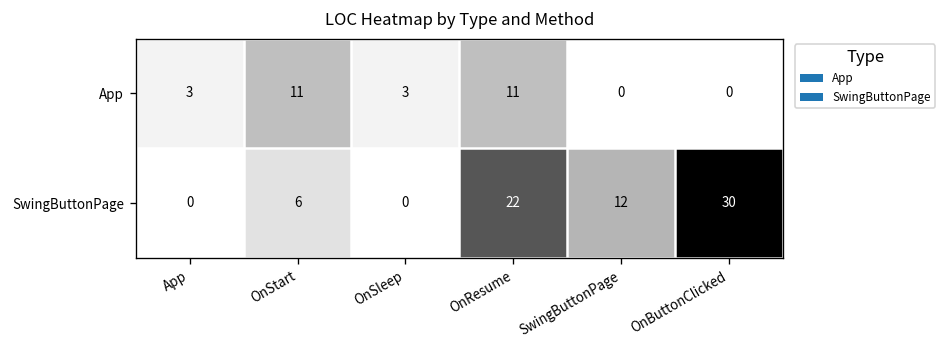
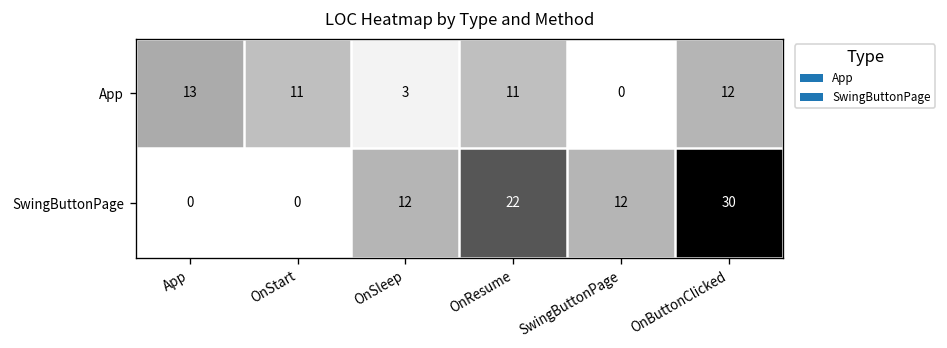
  {
    "App": {
-     "App": 3,
+     "App": 13,
      "OnStart": 11,
      "OnSleep": 3,
      "OnResume": 11,
      "SwingButtonPage": 0,
-     "OnButtonClicked": 0
+     "OnButtonClicked": 12
    },
    "SwingButtonPage": {
      "App": 0,
-     "OnStart": 6,
-     "OnSleep": 0,
+     "OnStart": 0,
+     "OnSleep": 12,
      "OnResume": 22,
      "SwingButtonPage": 12,
      "OnButtonClicked": 30
    }
  }
